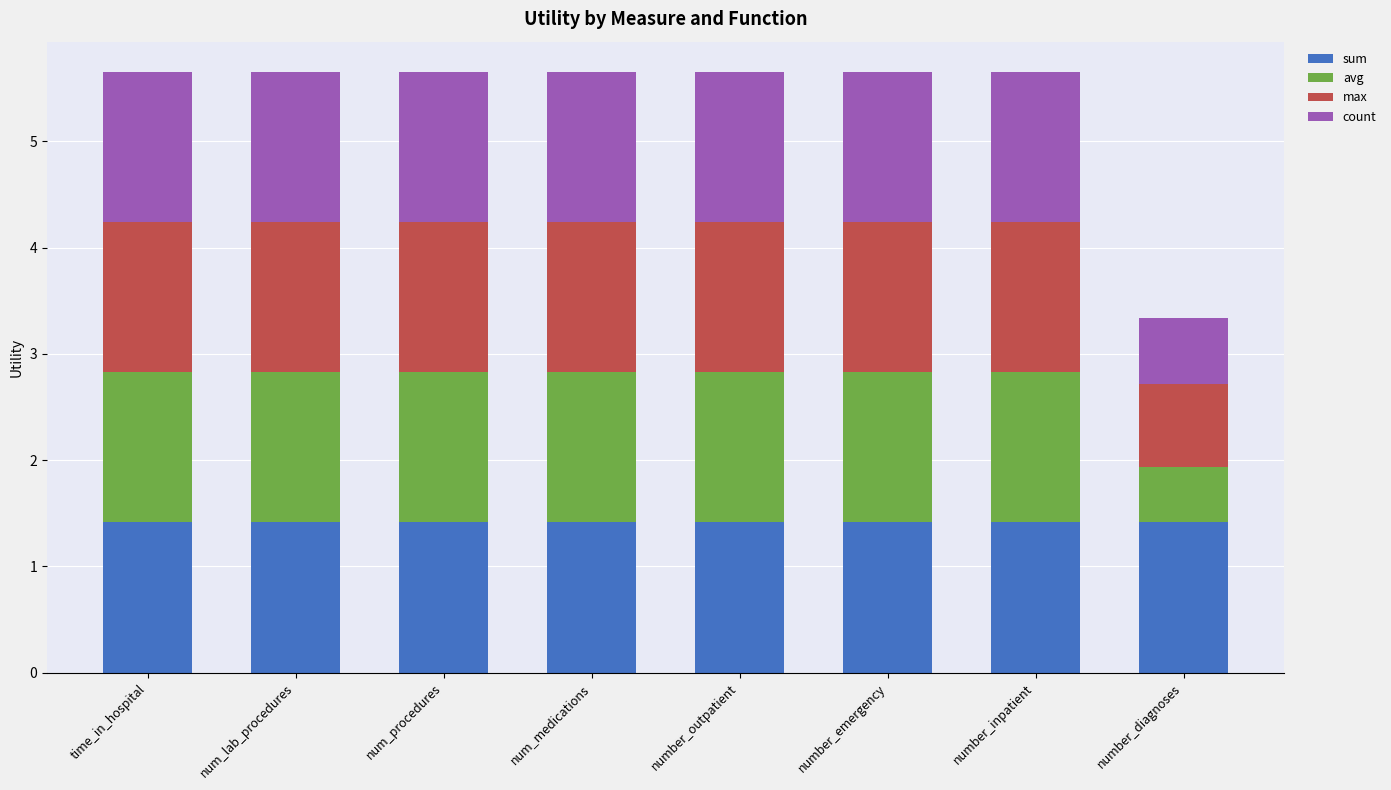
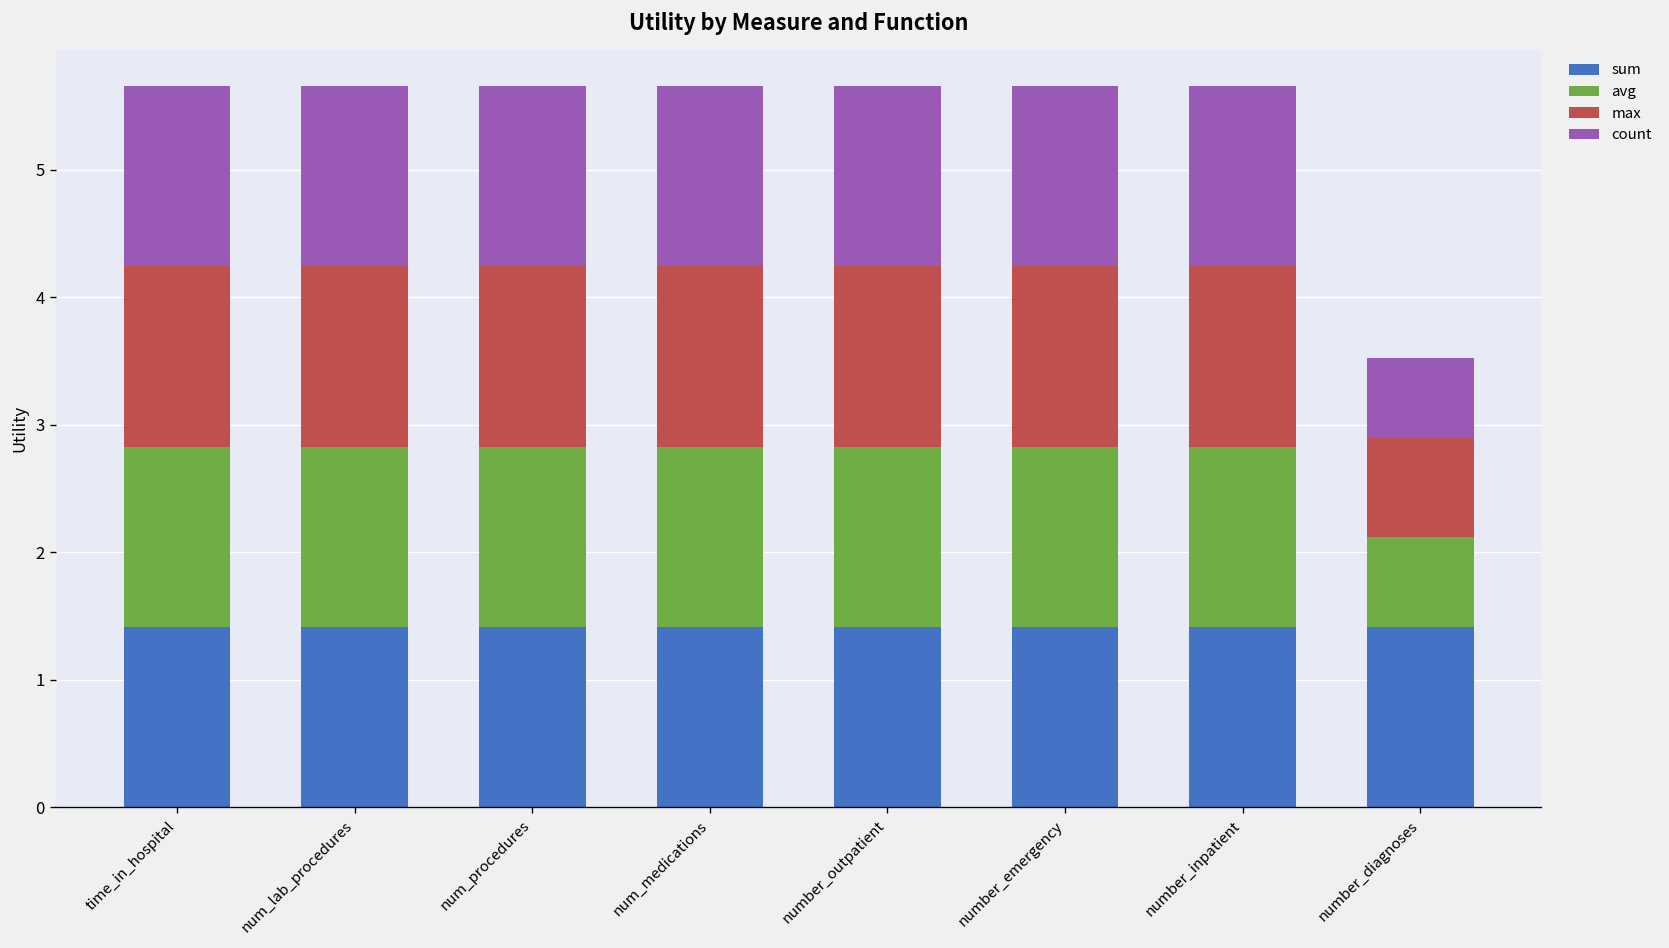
  {
    "sum": {
      "time_in_hospital": 1.41,
      "num_lab_procedures": 1.41,
      "num_procedures": 1.41,
      "num_medications": 1.41,
      "number_outpatient": 1.41,
      "number_emergency": 1.41,
      "number_inpatient": 1.41,
      "number_diagnoses": 1.41
    },
    "avg": {
      "time_in_hospital": 1.41,
      "num_lab_procedures": 1.41,
      "num_procedures": 1.41,
      "num_medications": 1.41,
      "number_outpatient": 1.41,
      "number_emergency": 1.41,
      "number_inpatient": 1.41,
-     "number_diagnoses": 0.52
+     "number_diagnoses": 0.70
    },
    "max": {
      "time_in_hospital": 1.41,
      "num_lab_procedures": 1.41,
      "num_procedures": 1.41,
      "num_medications": 1.41,
      "number_outpatient": 1.41,
      "number_emergency": 1.41,
      "number_inpatient": 1.41,
      "number_diagnoses": 0.78
    },
    "count": {
      "time_in_hospital": 1.41,
      "num_lab_procedures": 1.41,
      "num_procedures": 1.41,
      "num_medications": 1.41,
      "number_outpatient": 1.41,
      "number_emergency": 1.41,
      "number_inpatient": 1.41,
      "number_diagnoses": 0.63
    }
  }
